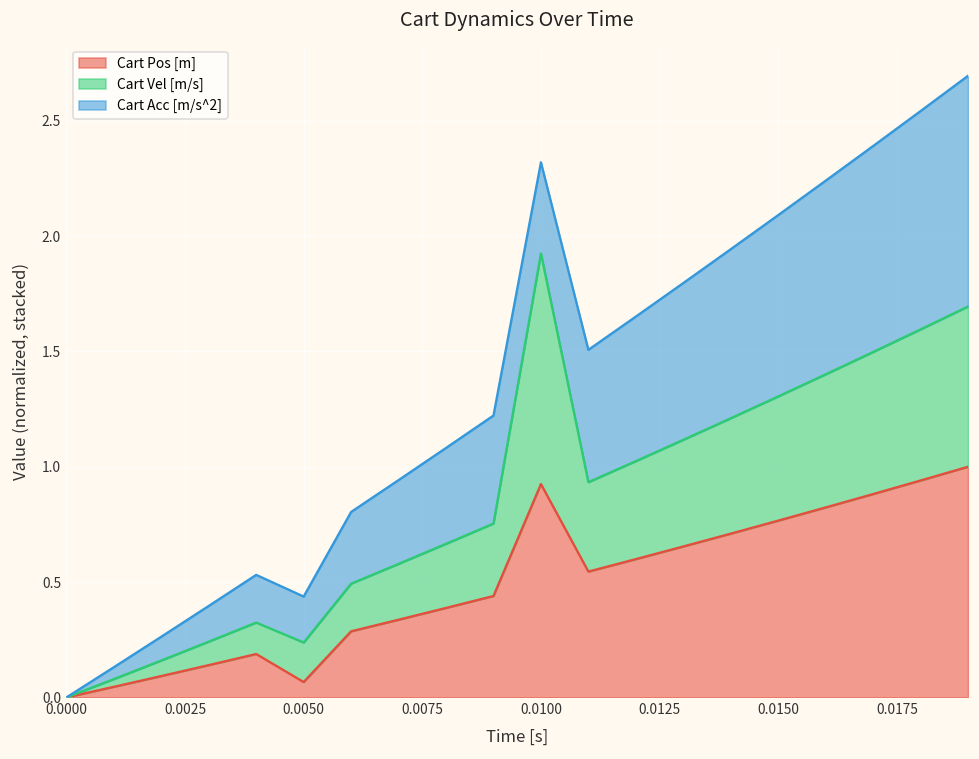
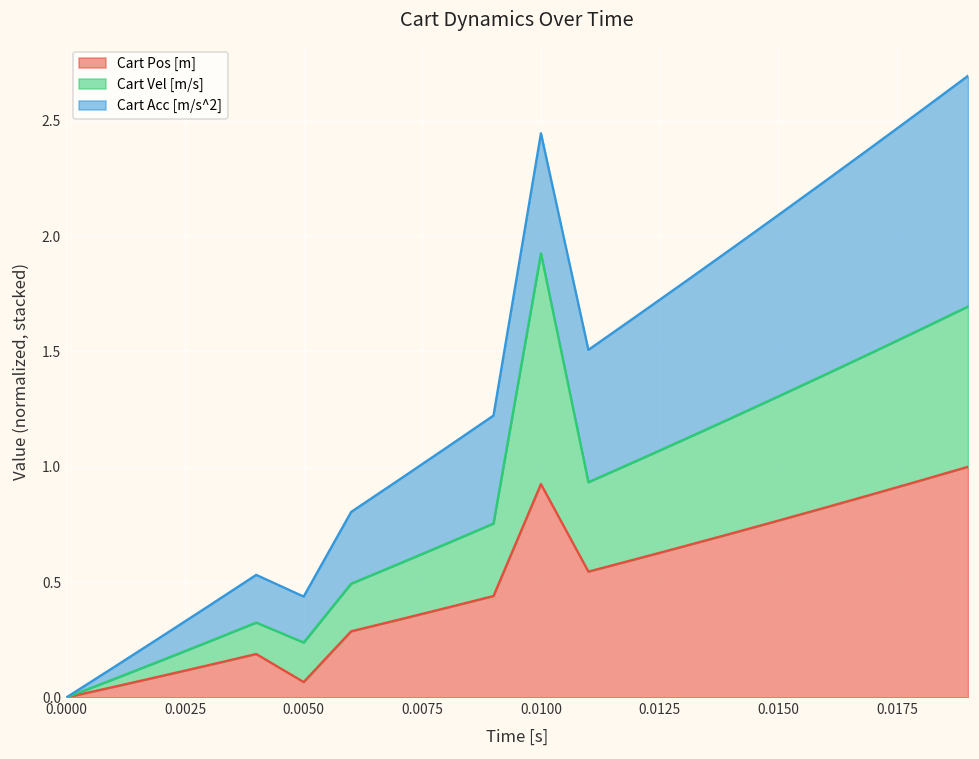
  {
    "Cart Pos [m]": {
      "0.0050": 0.07,
      "0.0100": 0.93,
      "0.0150": 0.77
    },
    "Cart Vel [m/s]": {
      "0.0050": 0.17,
      "0.0100": 1.00,
      "0.0150": 0.54
    },
    "Cart Acc [m/s^2]": {
      "0.0050": 0.20,
-     "0.0100": 0.39,
+     "0.0100": 0.52,
      "0.0150": 0.79
    }
  }
